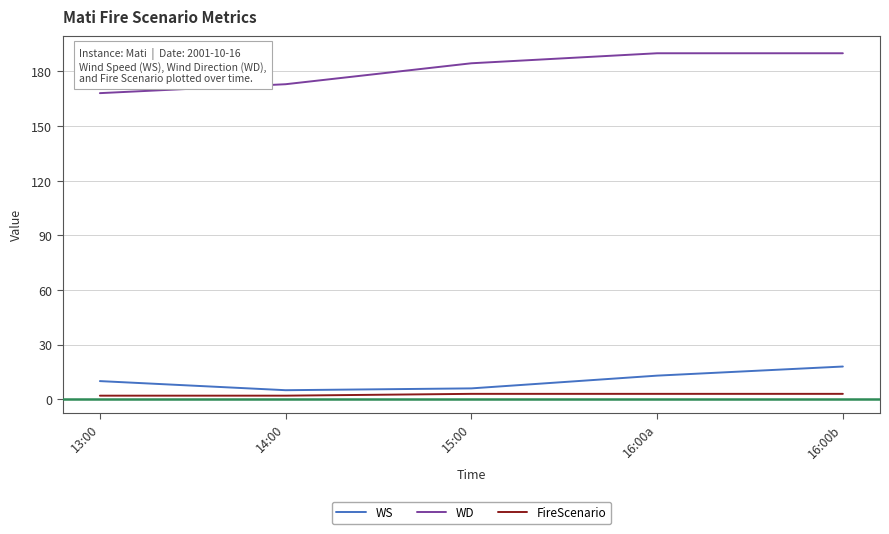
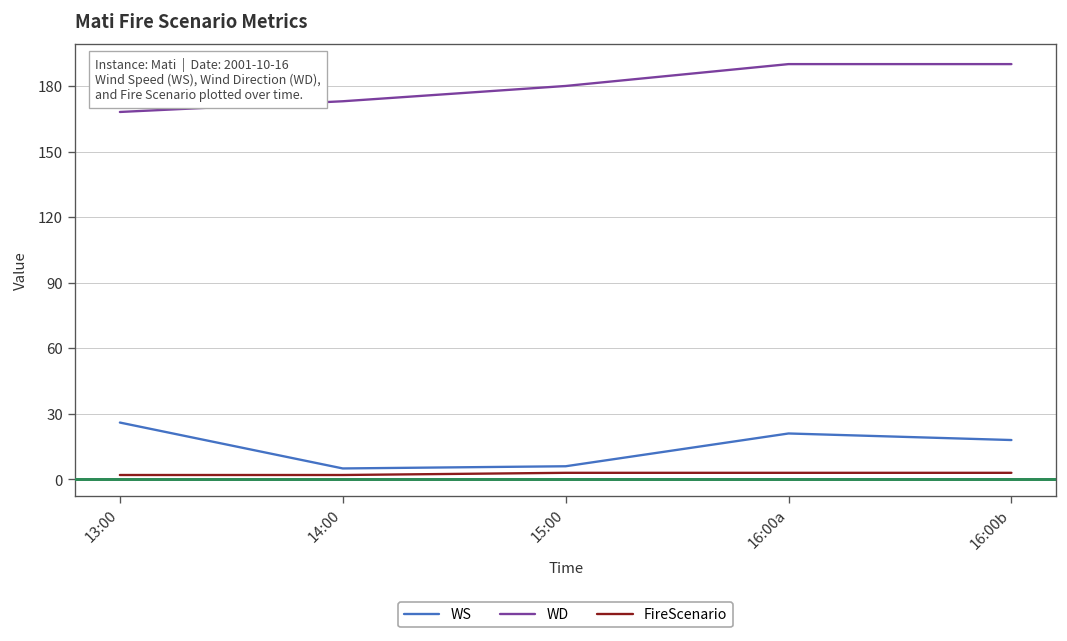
  {
    "WS": {
-     "13:00": 10,
+     "13:00": 26,
      "14:00": 5,
      "15:00": 6,
-     "16:00a": 13,
+     "16:00a": 21,
      "16:00b": 18
    },
    "WD": {
      "14:00": 173,
-     "15:00": 185,
+     "15:00": 180,
      "16:00a": 190,
      "16:00b": 190
    },
    "FireScenario": {
      "13:00": 2,
      "14:00": 2,
      "15:00": 3,
      "16:00a": 3,
      "16:00b": 3
    }
  }
